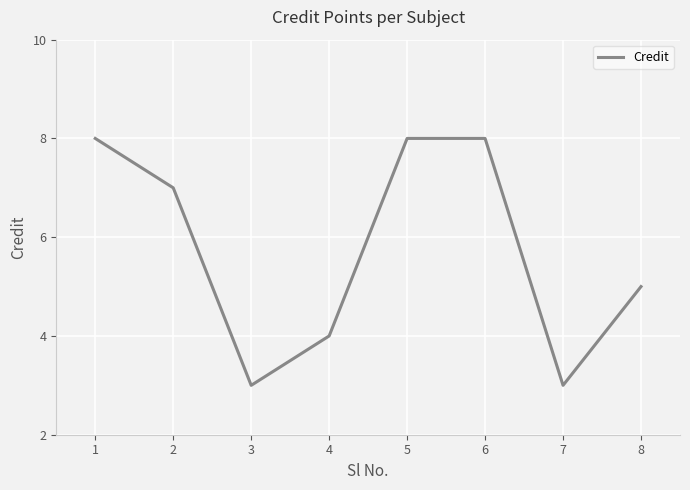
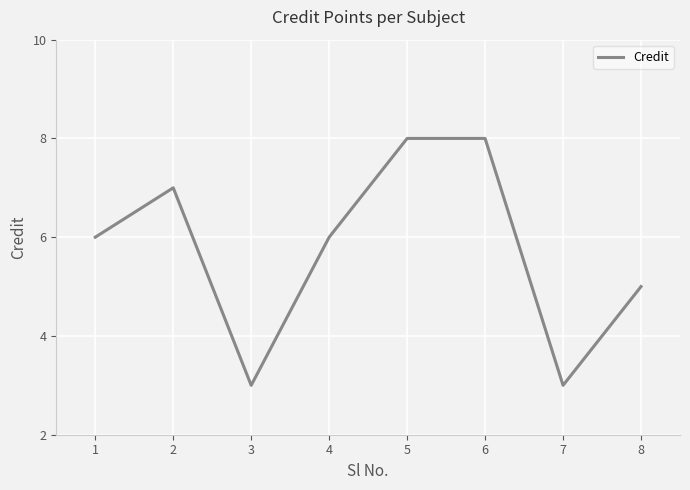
  {
-   "1": 8,
+   "1": 6,
    "2": 7,
    "3": 3,
-   "4": 4,
+   "4": 6,
    "5": 8,
    "6": 8,
    "7": 3,
    "8": 5
  }
